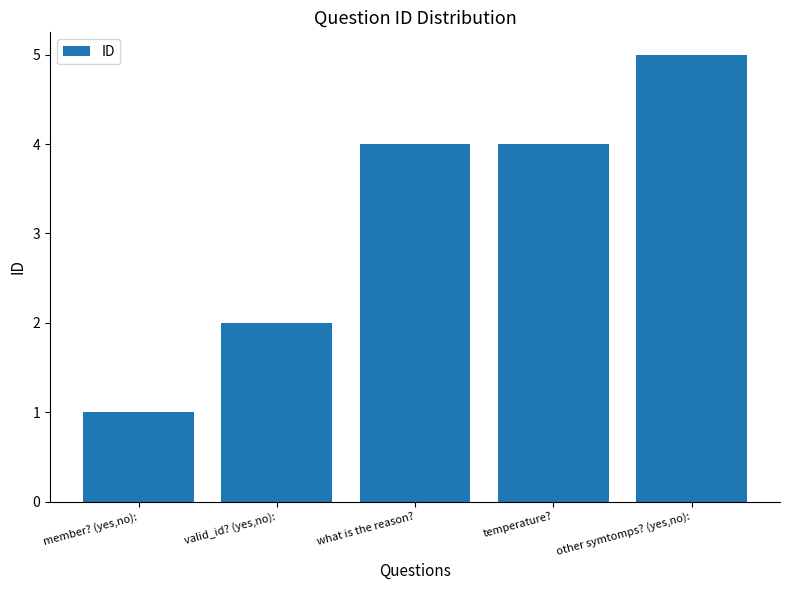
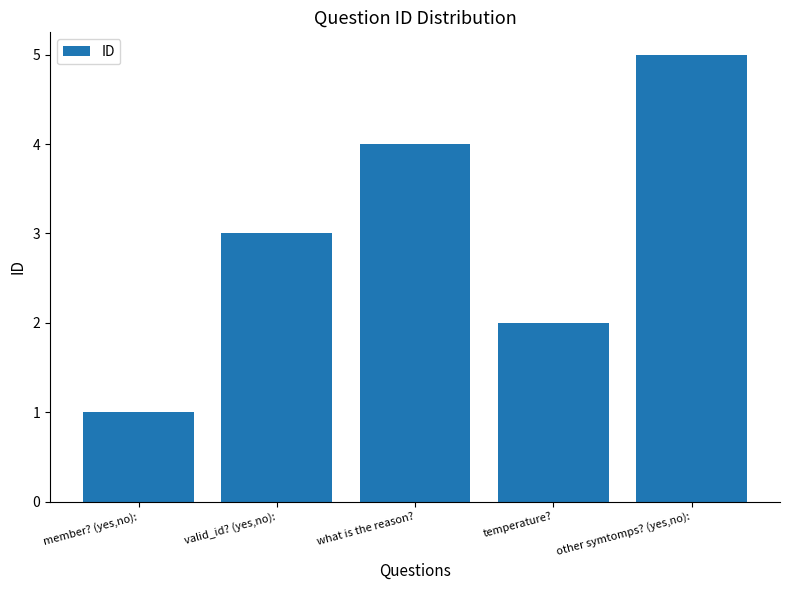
  {
    "member? (yes,no):": 1,
-   "valid_id? (yes,no):": 2,
+   "valid_id? (yes,no):": 3,
    "what is the reason?": 4,
-   "temperature?": 4,
+   "temperature?": 2,
    "other symtomps? (yes,no):": 5
  }
